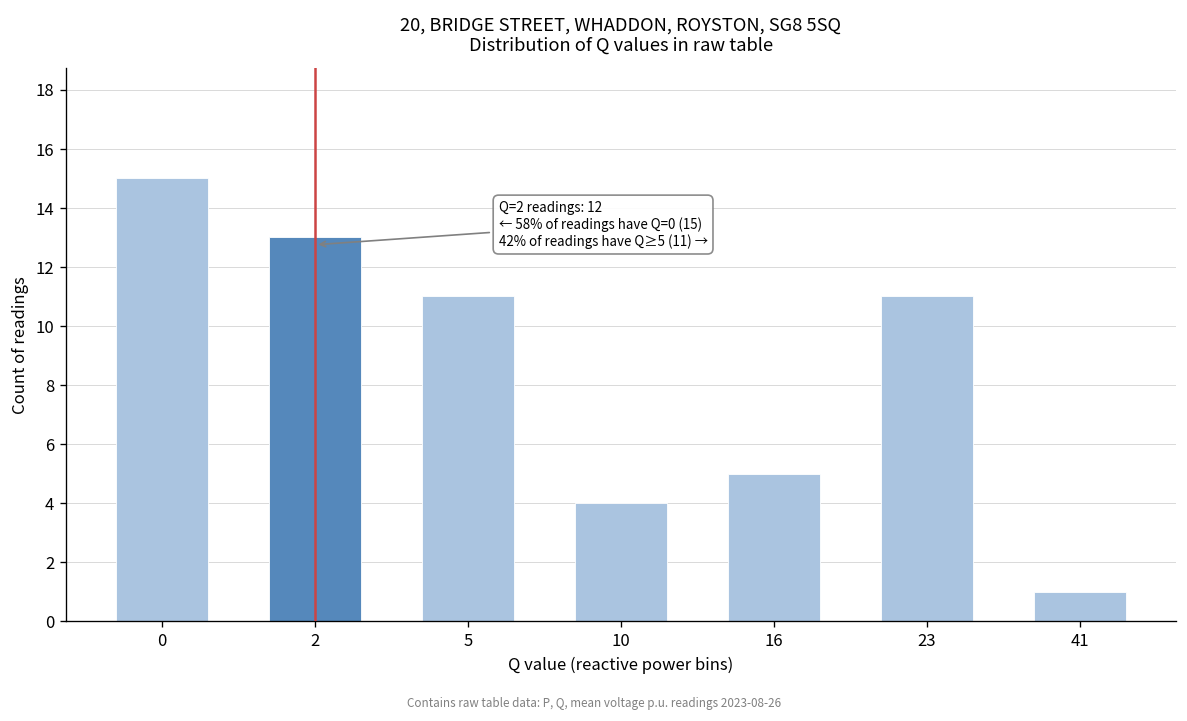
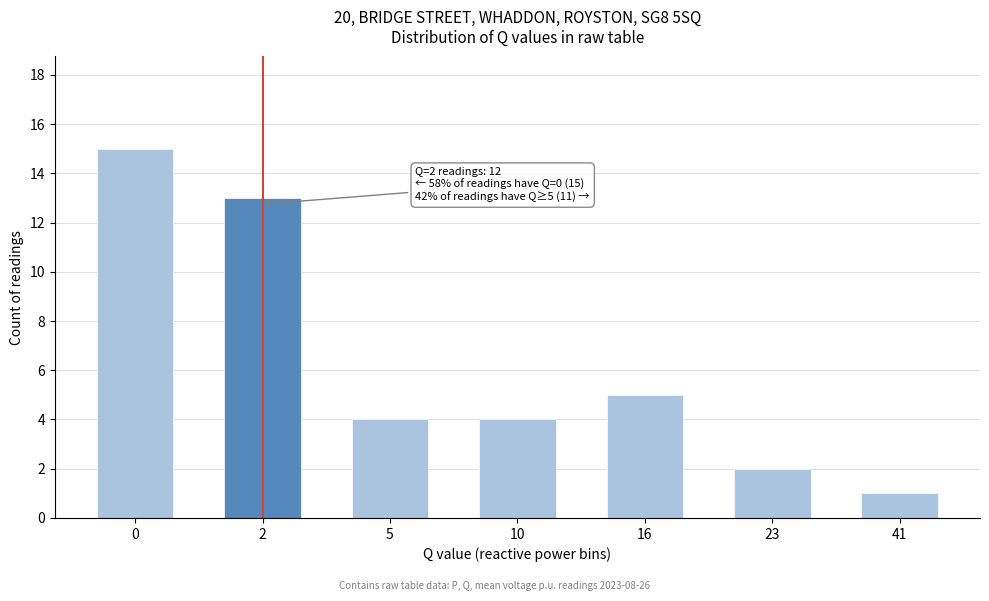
  {
    "0": 15,
-   "5": 11,
+   "5": 4,
    "10": 4,
    "16": 5,
-   "23": 11,
+   "23": 2,
    "41": 1
  }
